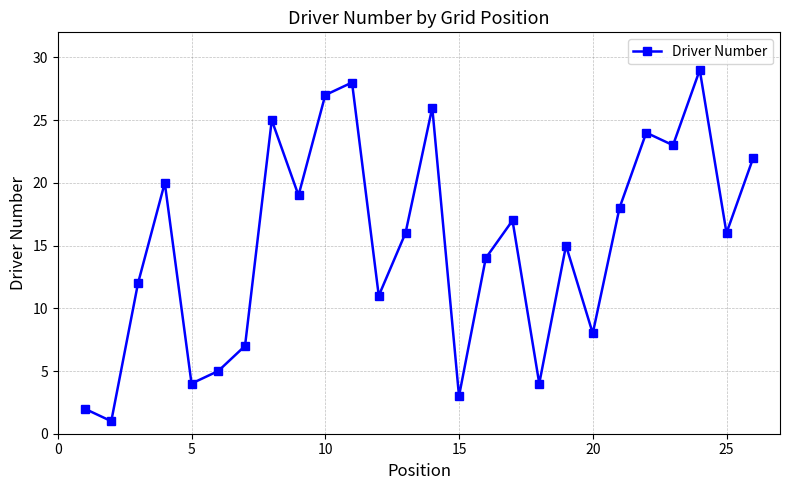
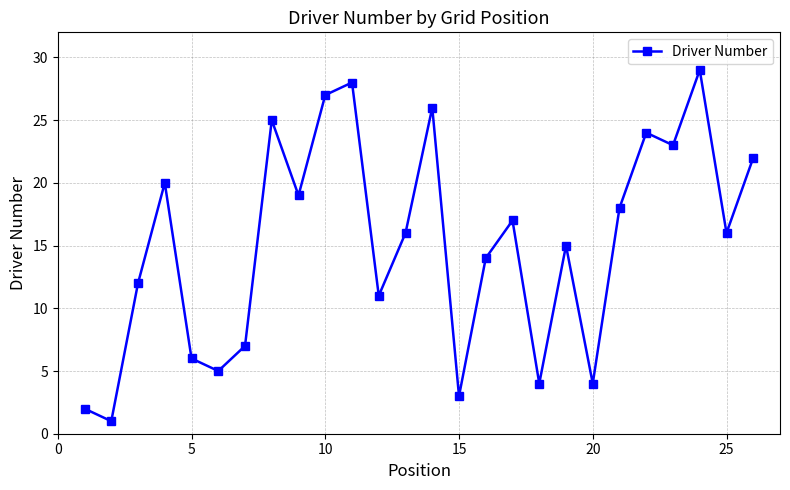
  {
-   "5": 4,
+   "5": 6,
    "10": 27,
    "15": 3,
-   "20": 8,
+   "20": 4,
    "25": 16
  }
